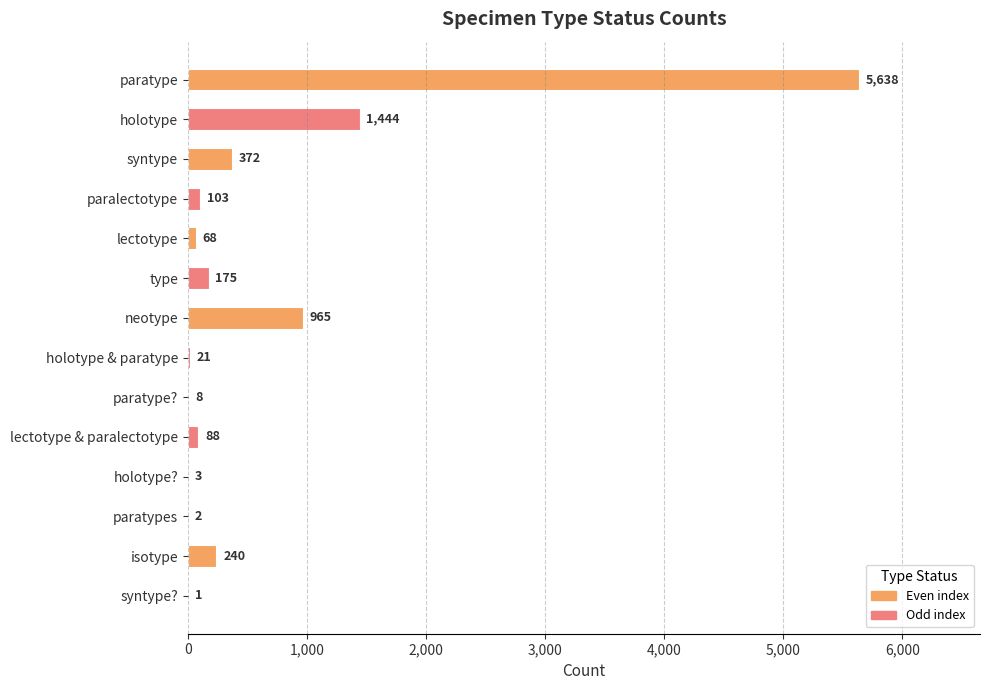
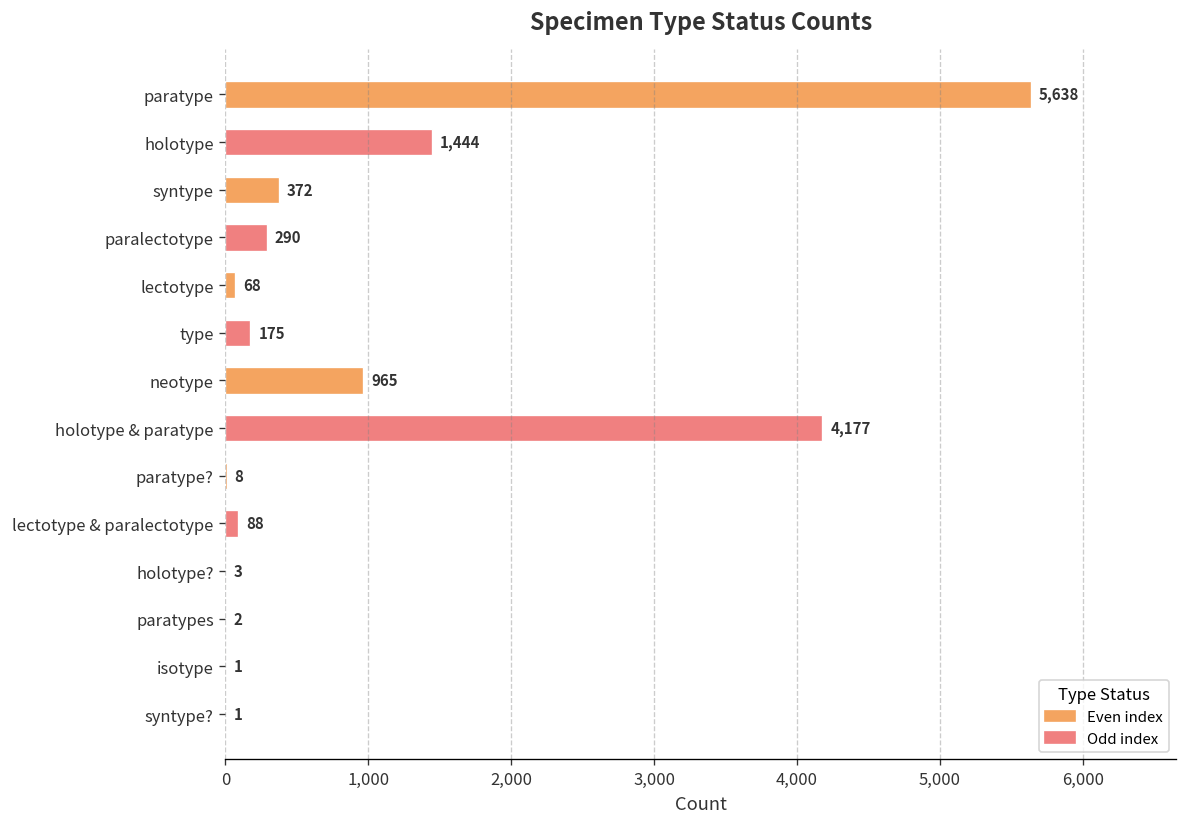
  {
    "paratype": "5,638",
    "holotype": "1,444",
    "syntype": "372",
-   "paralectotype": "103",
+   "paralectotype": "290",
    "lectotype": "68",
    "type": "175",
    "neotype": "965",
-   "holotype & paratype": "21",
+   "holotype & paratype": "4,177",
    "paratype?": "8",
    "lectotype & paralectotype": "88",
    "holotype?": "3",
    "paratypes": "2",
-   "isotype": "240",
+   "isotype": "1",
    "syntype?": "1"
  }
